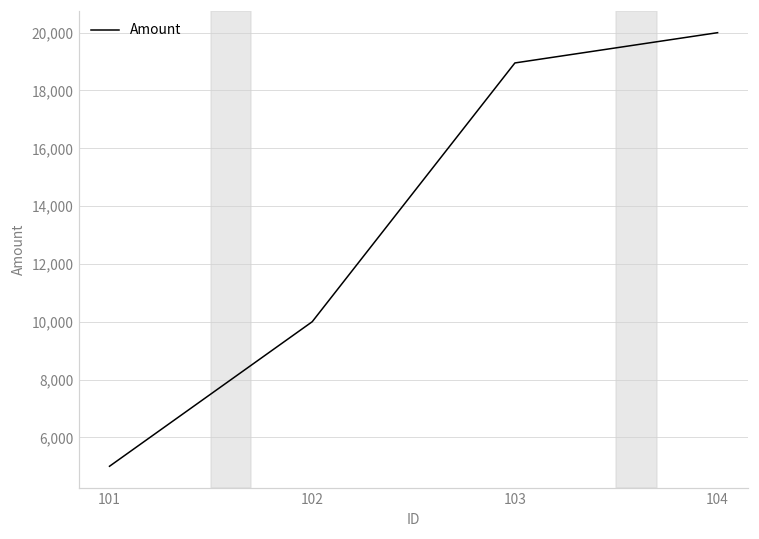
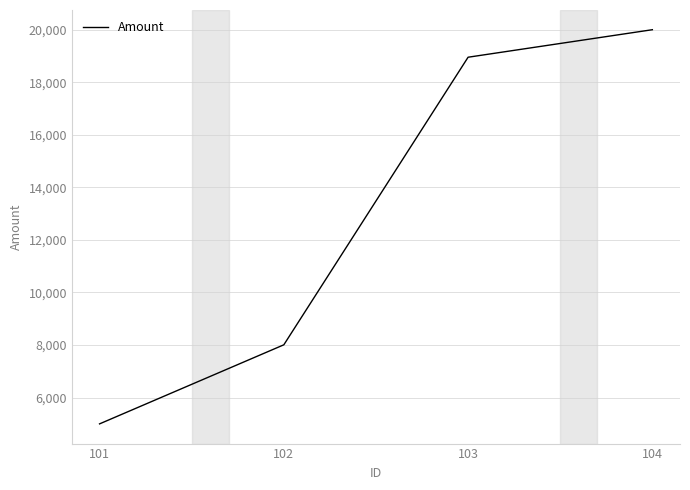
  {
    "101": "5,000",
-   "102": "10,000",
+   "102": "8,000",
    "103": "19,000",
    "104": "20,000"
  }
